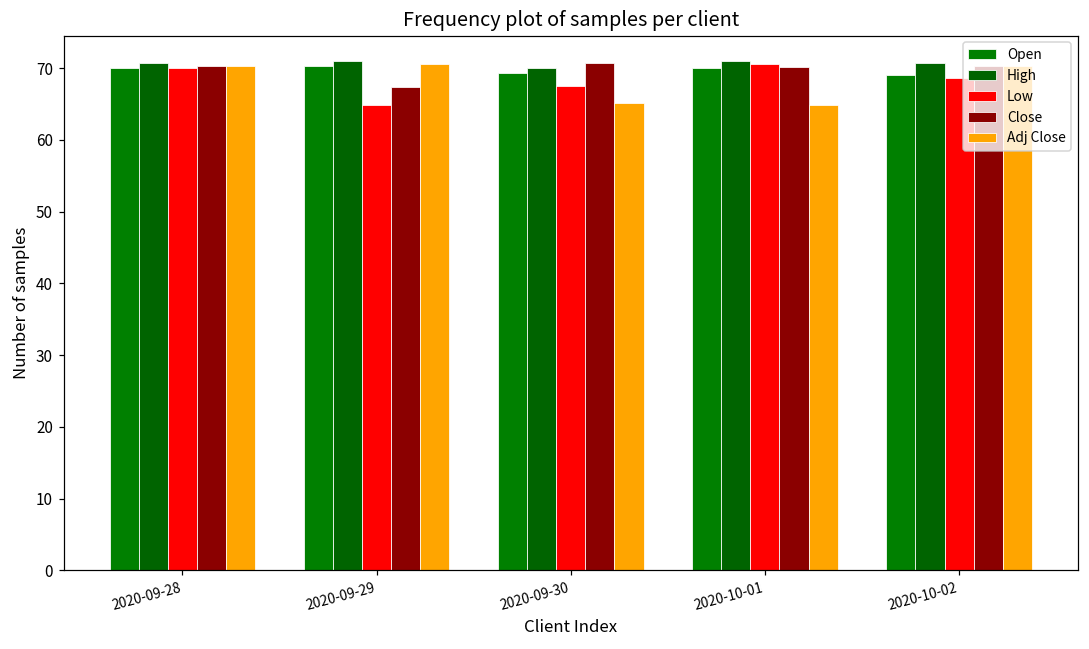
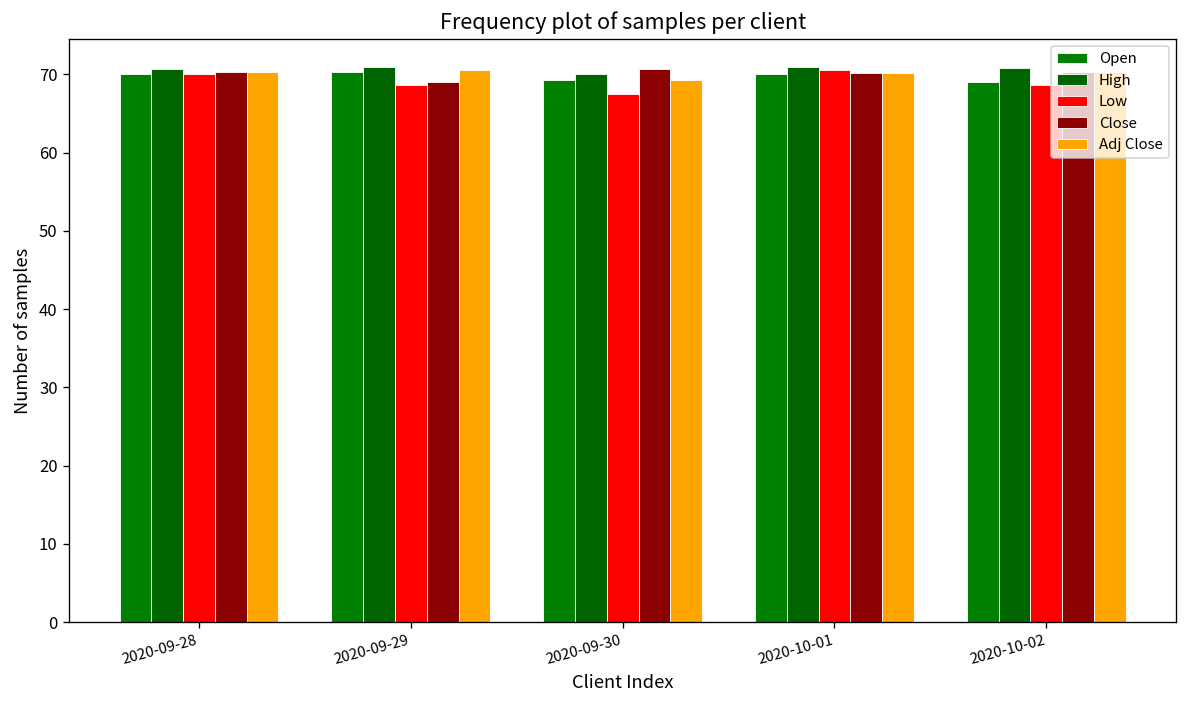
  {
    "Low": {
      "2020-09-28": 70,
-     "2020-09-29": 65,
+     "2020-09-29": 69,
      "2020-09-30": 67,
      "2020-10-01": 71,
      "2020-10-02": 69
    },
    "Close": {
      "2020-09-28": 70,
-     "2020-09-29": 67,
+     "2020-09-29": 69,
      "2020-09-30": 71,
      "2020-10-01": 70
    },
    "Adj Close": {
      "2020-09-28": 70,
      "2020-09-29": 71,
-     "2020-09-30": 65,
-     "2020-10-01": 65
+     "2020-09-30": 69,
+     "2020-10-01": 70
    }
  }
